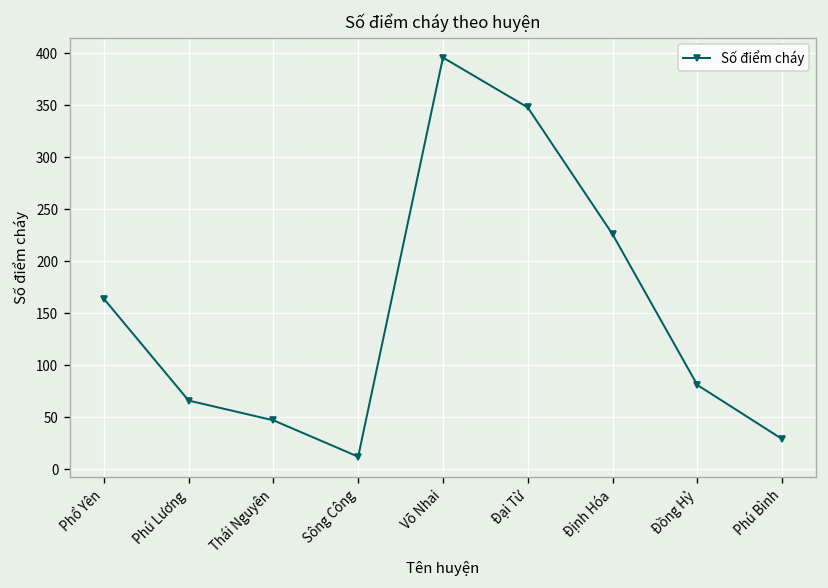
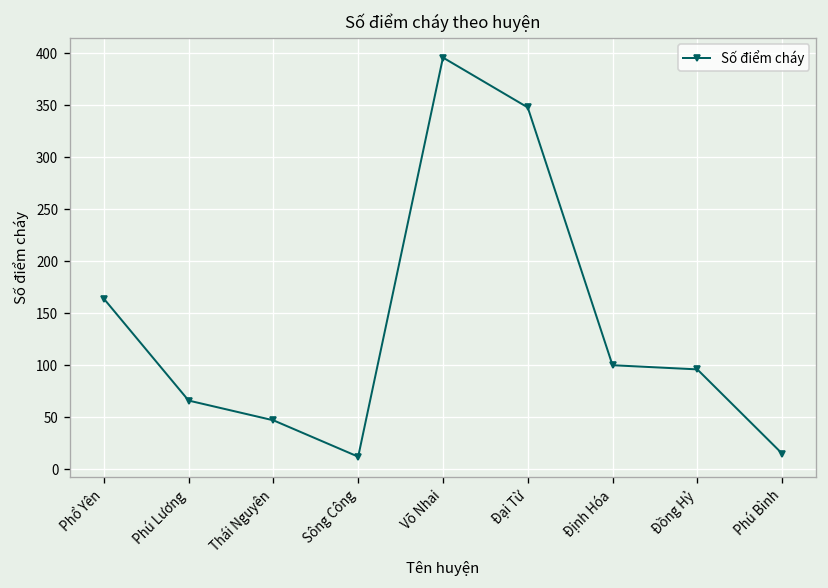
  {
    "Phổ Yên": 160,
    "Phú Lương": 70,
    "Thái Nguyên": 50,
    "Sông Công": 10,
    "Võ Nhai": 400,
    "Đại Từ": 350,
-   "Định Hóa": 230,
-   "Đồng Hỷ": 80,
-   "Phú Bình": 30
+   "Định Hóa": 100,
+   "Đồng Hỷ": 100,
+   "Phú Bình": 20
  }
